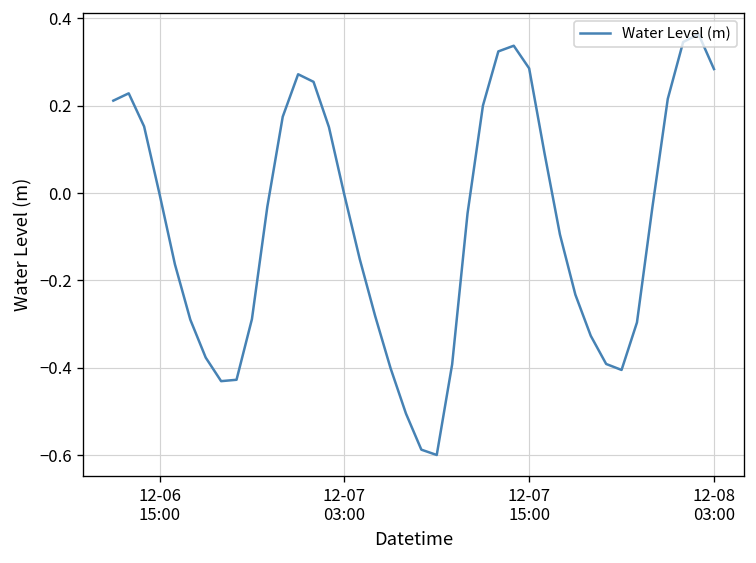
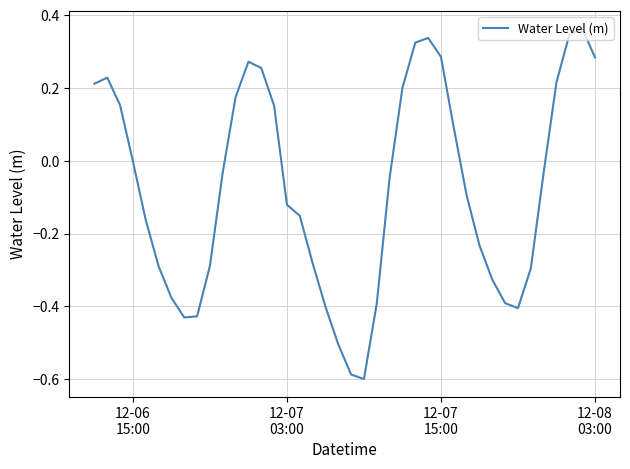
  {
    "12-06 15:00": 0.00,
-   "12-07 03:00": 0.00,
+   "12-07 03:00": -0.12,
    "12-07 15:00": 0.29,
    "12-08 03:00": 0.28
  }
